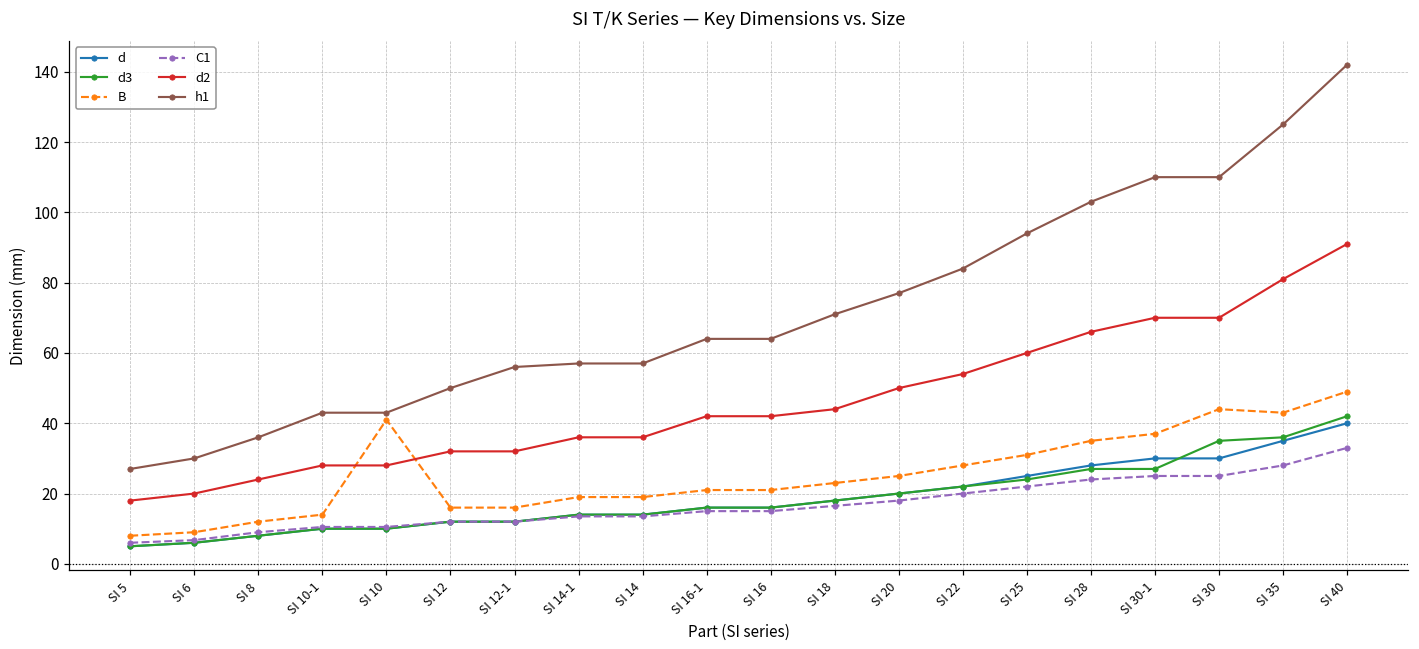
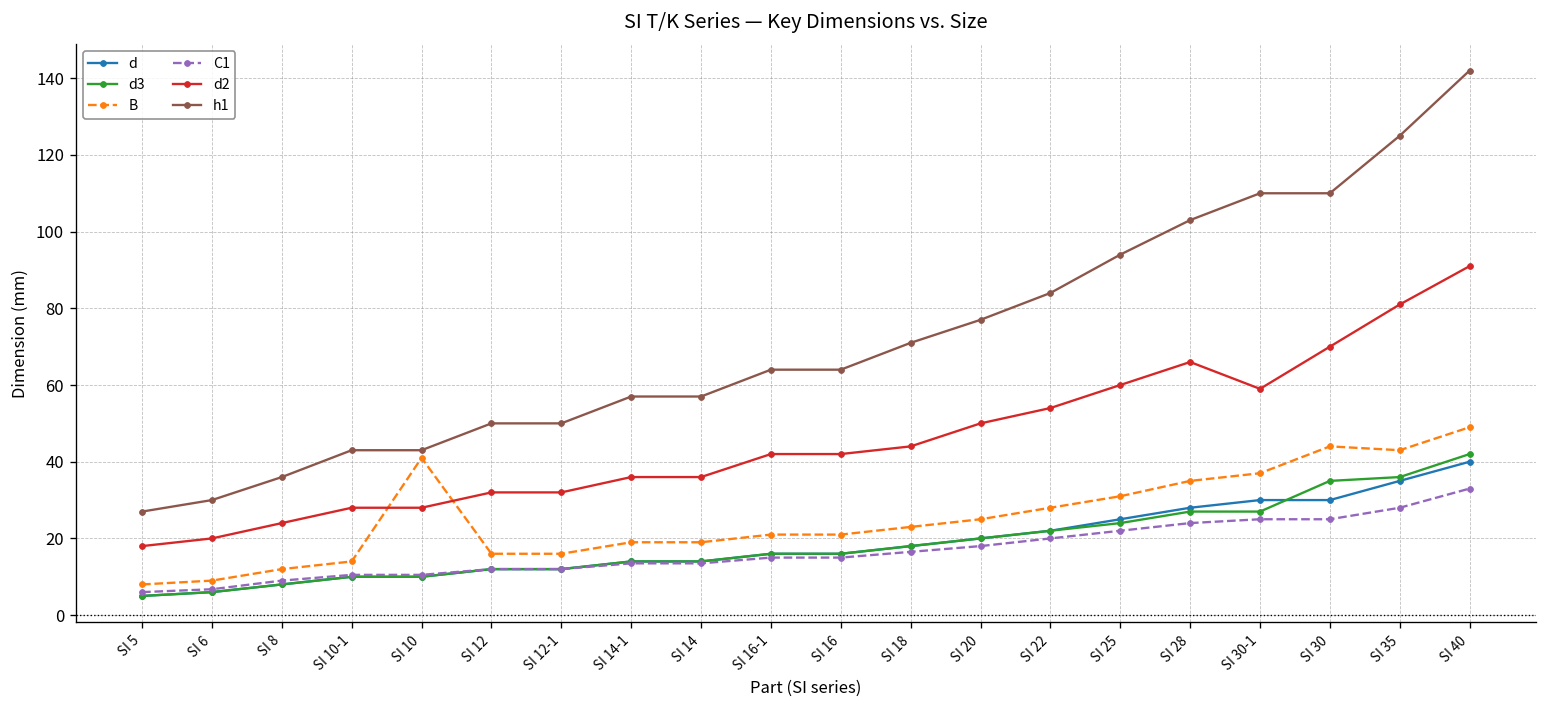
  {
    "d": {
      "SI 25": 25,
      "SI 28": 28,
      "SI 30-1": 30,
      "SI 30": 30,
      "SI 35": 35,
      "SI 40": 40
    },
    "d3": {
      "SI 25": 24,
      "SI 28": 27,
      "SI 30-1": 27,
      "SI 30": 35,
      "SI 35": 36,
      "SI 40": 42
    },
    "B": {
      "SI 5": 8,
      "SI 6": 9,
      "SI 8": 12,
      "SI 10-1": 14,
      "SI 10": 41,
      "SI 12": 16,
      "SI 12-1": 16,
      "SI 14-1": 19,
      "SI 14": 19,
      "SI 16-1": 21,
      "SI 16": 21,
      "SI 18": 23,
      "SI 20": 25,
      "SI 22": 28,
      "SI 25": 31,
      "SI 28": 35,
      "SI 30-1": 37,
      "SI 30": 44,
      "SI 35": 43,
      "SI 40": 49
    },
    "C1": {
      "SI 5": 6,
      "SI 8": 9,
      "SI 16-1": 15,
      "SI 16": 15,
      "SI 18": 17,
      "SI 20": 18,
      "SI 22": 20,
      "SI 25": 22,
      "SI 28": 24,
      "SI 30-1": 25,
      "SI 30": 25,
      "SI 35": 28,
      "SI 40": 33
    },
    "d2": {
      "SI 5": 18,
      "SI 6": 20,
      "SI 8": 24,
      "SI 10-1": 28,
      "SI 10": 28,
      "SI 12": 32,
      "SI 12-1": 32,
      "SI 14-1": 36,
      "SI 14": 36,
      "SI 16-1": 42,
      "SI 16": 42,
      "SI 18": 44,
      "SI 20": 50,
      "SI 22": 54,
      "SI 25": 60,
      "SI 28": 66,
-     "SI 30-1": 70,
+     "SI 30-1": 59,
      "SI 30": 70,
      "SI 35": 81,
      "SI 40": 91
    },
    "h1": {
      "SI 5": 27,
      "SI 6": 30,
      "SI 8": 36,
      "SI 10-1": 43,
      "SI 10": 43,
      "SI 12": 50,
-     "SI 12-1": 56,
+     "SI 12-1": 50,
      "SI 14-1": 57,
      "SI 14": 57,
      "SI 16-1": 64,
      "SI 16": 64,
      "SI 18": 71,
      "SI 20": 77,
      "SI 22": 84,
      "SI 25": 94,
      "SI 28": 103,
      "SI 30-1": 110,
      "SI 30": 110,
      "SI 35": 125,
      "SI 40": 142
    }
  }
